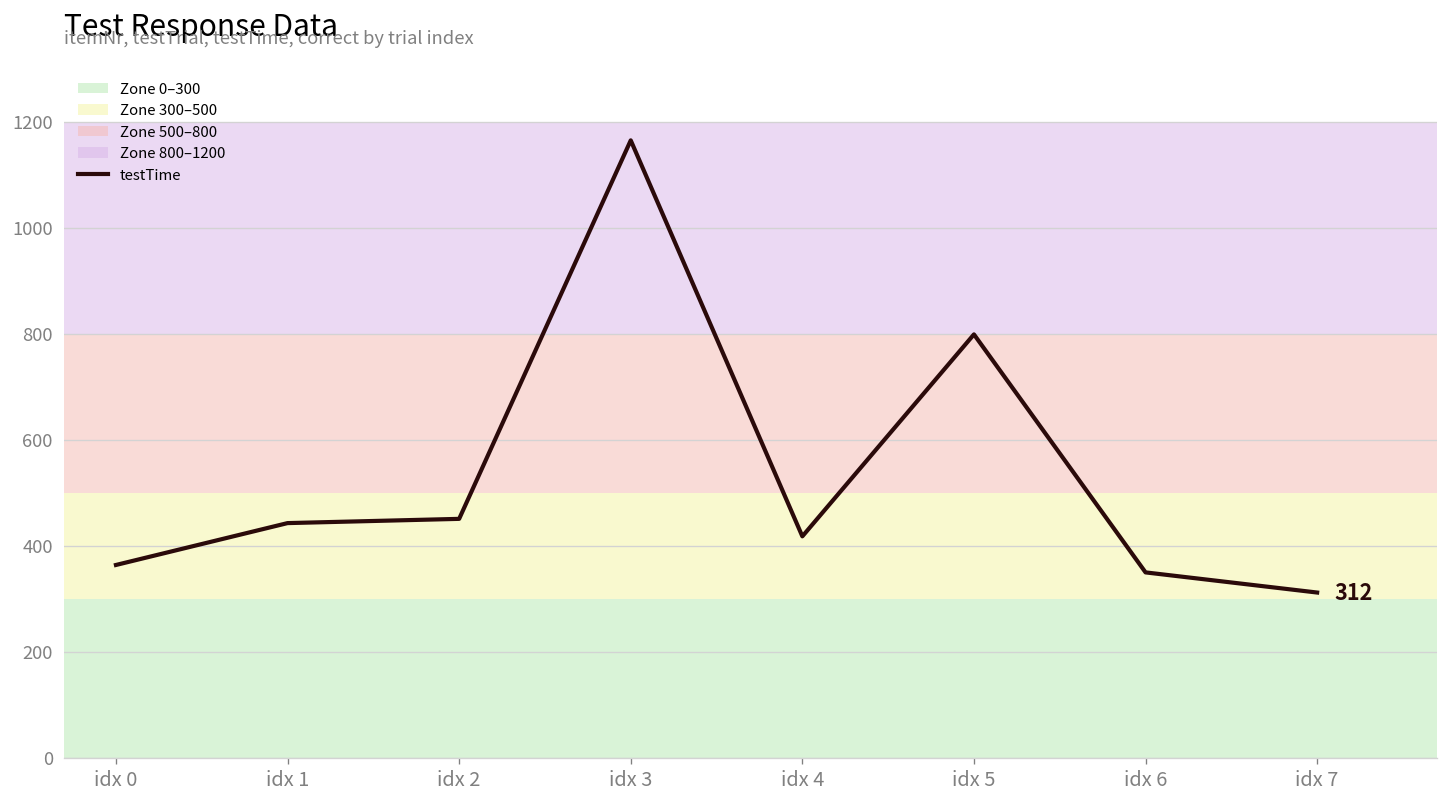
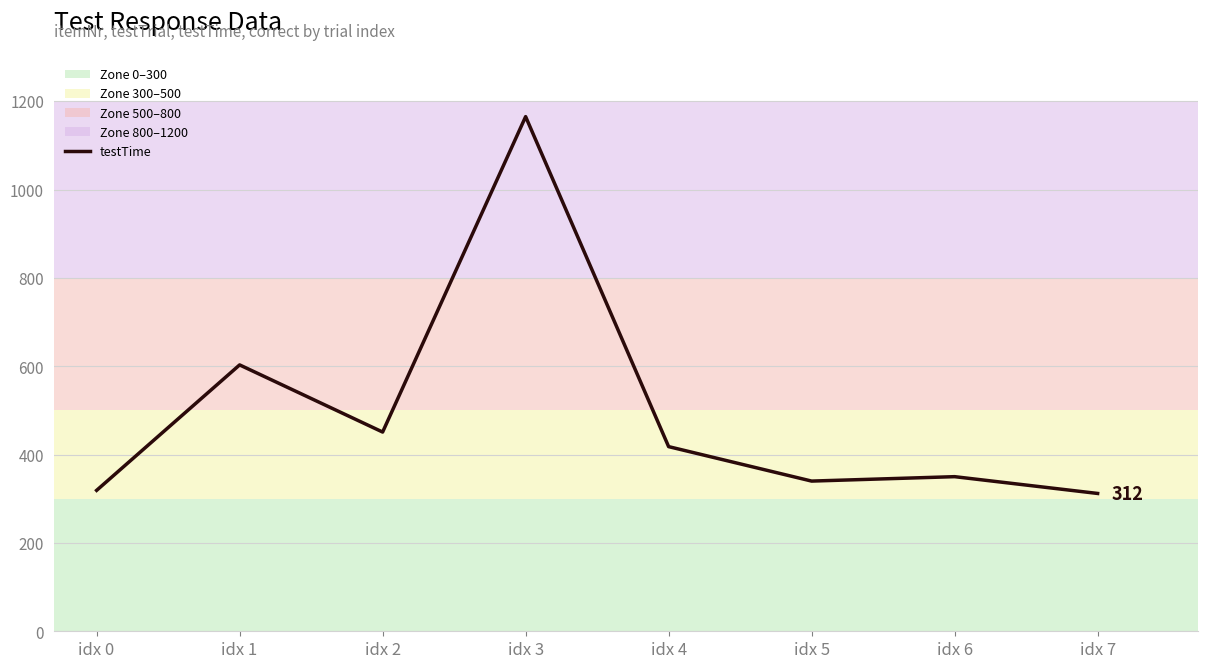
  {
-   "idx 0": 360,
-   "idx 1": 440,
+   "idx 0": 320,
+   "idx 1": 600,
    "idx 2": 450,
    "idx 3": 1170,
    "idx 4": 420,
-   "idx 5": 800,
+   "idx 5": 340,
    "idx 6": 350
  }
